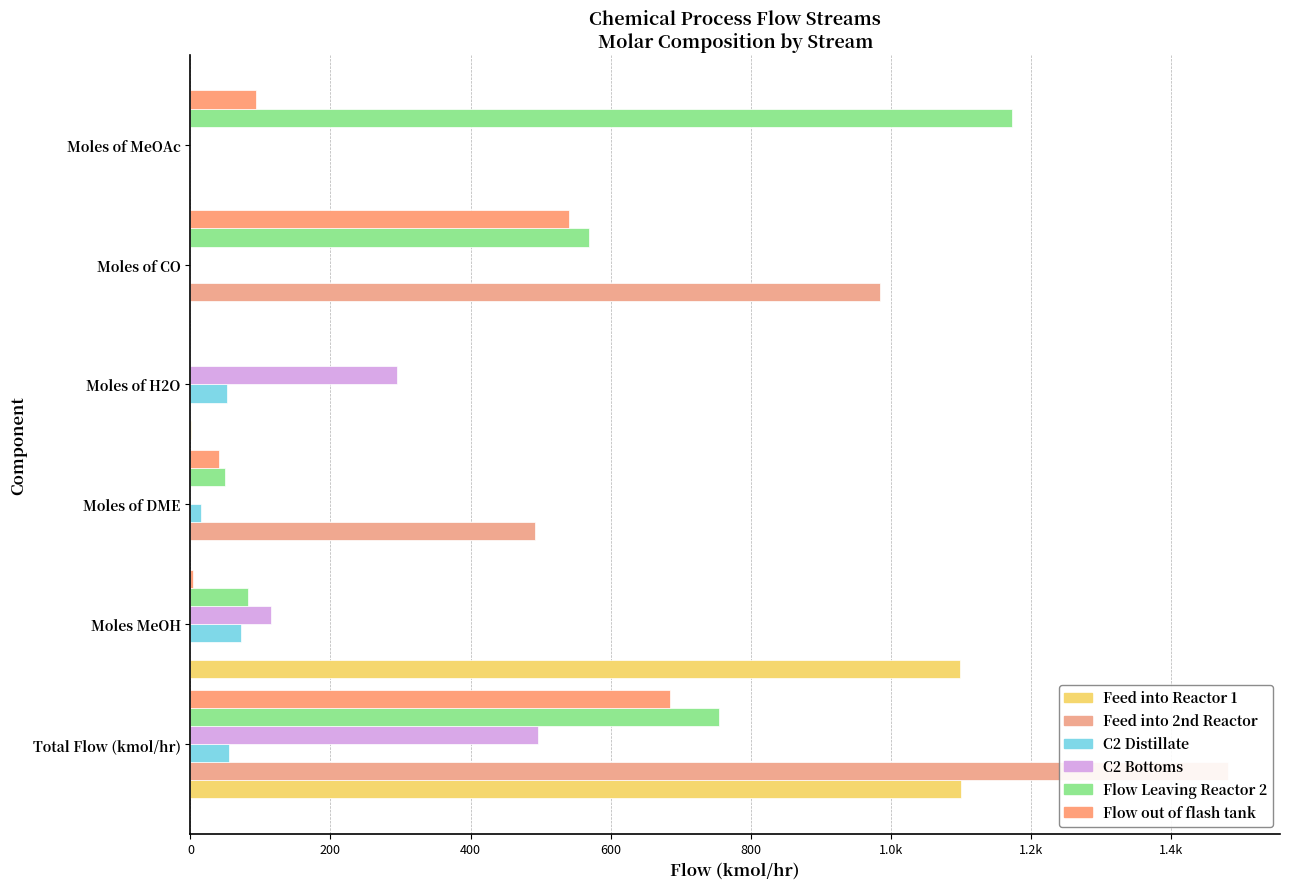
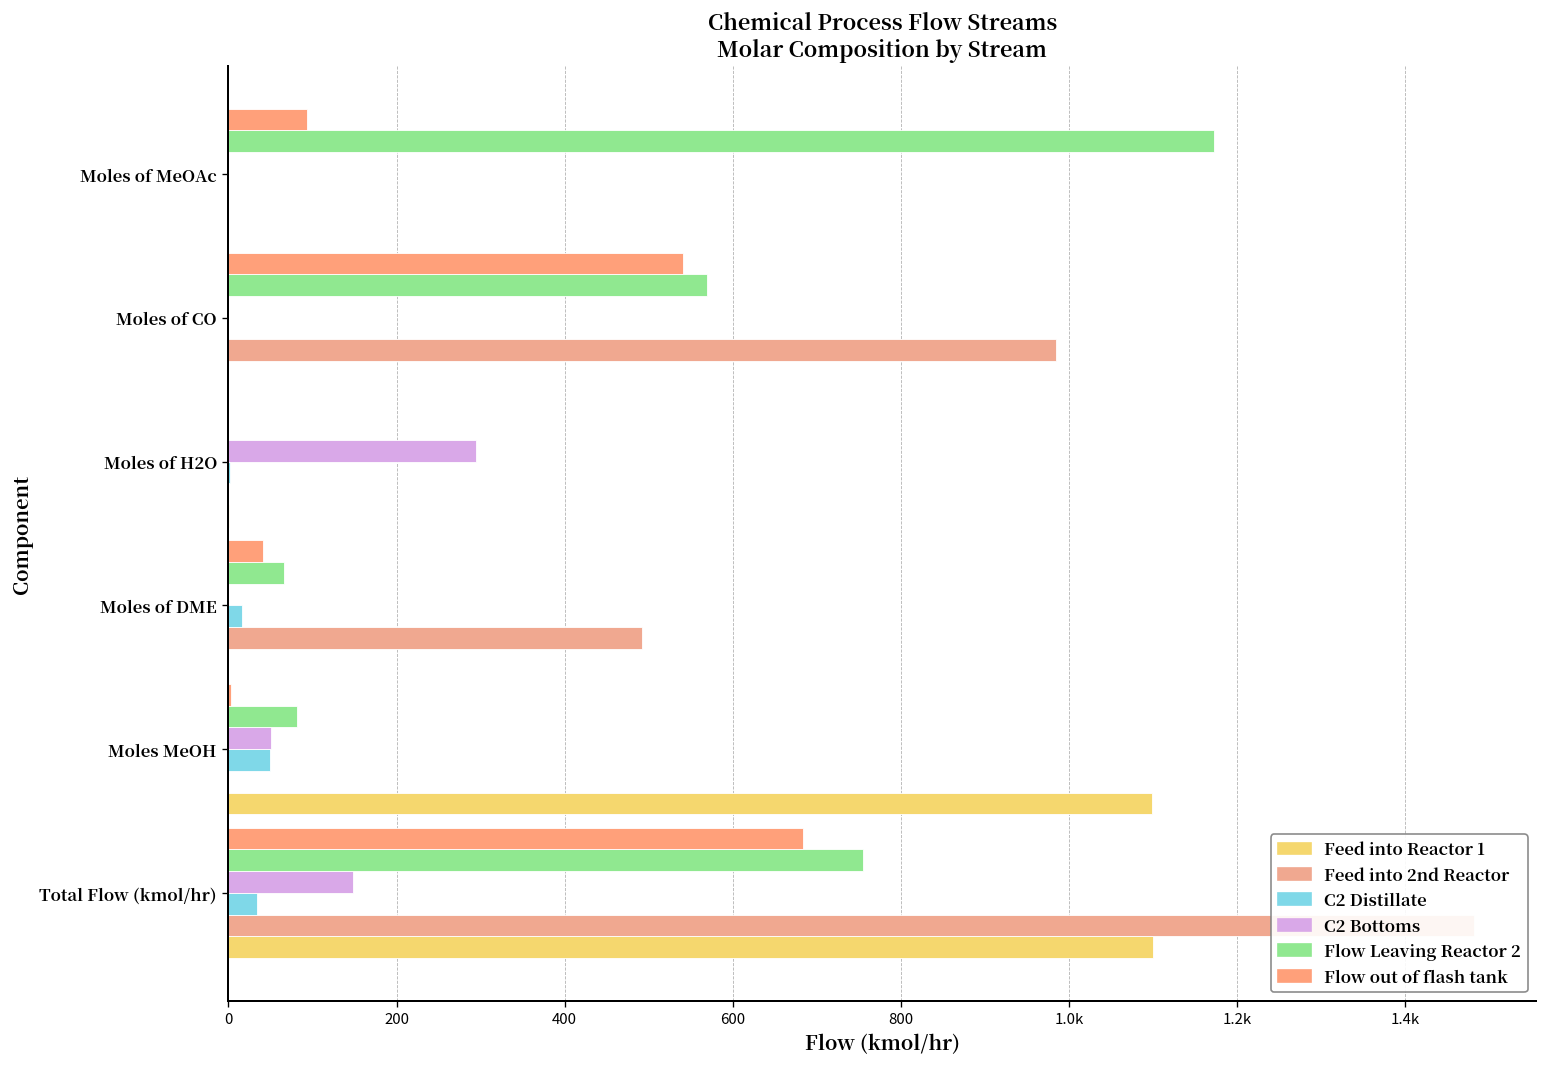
  {
    "C2 Distillate": {
      "Moles of MeOAc": 0,
      "Moles of CO": 0,
-     "Moles of H2O": 50,
+     "Moles of H2O": 0,
      "Moles of DME": 20,
-     "Moles MeOH": 70,
-     "Total Flow (kmol/hr)": 60
+     "Moles MeOH": 50,
+     "Total Flow (kmol/hr)": 30
    },
    "C2 Bottoms": {
      "Moles of MeOAc": 0,
      "Moles of CO": 0,
      "Moles of H2O": 290,
-     "Moles MeOH": 110,
-     "Total Flow (kmol/hr)": 500
+     "Moles MeOH": 50,
+     "Total Flow (kmol/hr)": 150
    },
    "Flow Leaving Reactor 2": {
      "Moles of MeOAc": 1170,
      "Moles of CO": 570,
      "Moles of H2O": 0,
-     "Moles of DME": 50,
+     "Moles of DME": 70,
      "Moles MeOH": 80,
      "Total Flow (kmol/hr)": 750
    }
  }
